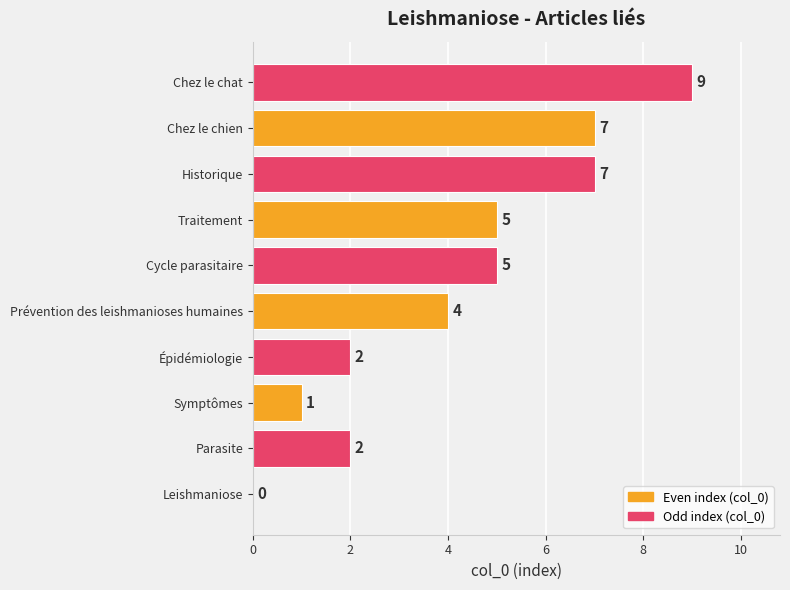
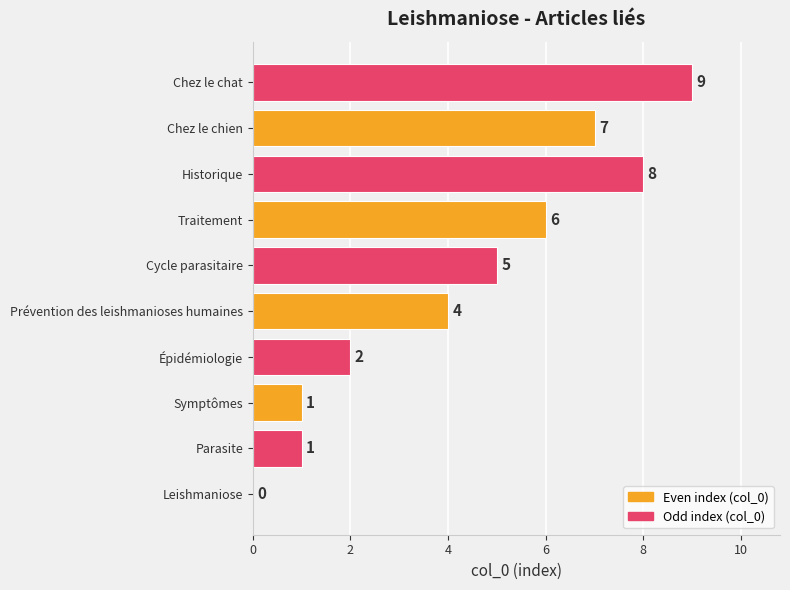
  {
    "Chez le chat": 9,
    "Chez le chien": 7,
-   "Historique": 7,
-   "Traitement": 5,
+   "Historique": 8,
+   "Traitement": 6,
    "Cycle parasitaire": 5,
    "Prévention des leishmanioses humaines": 4,
    "Épidémiologie": 2,
    "Symptômes": 1,
-   "Parasite": 2,
+   "Parasite": 1,
    "Leishmaniose": 0
  }
